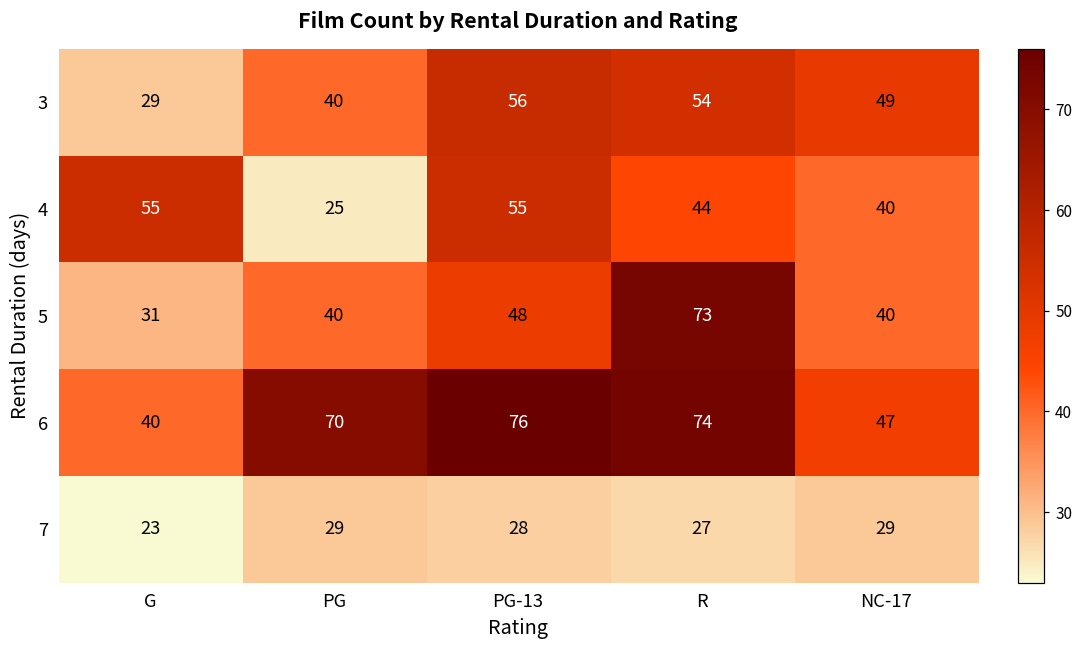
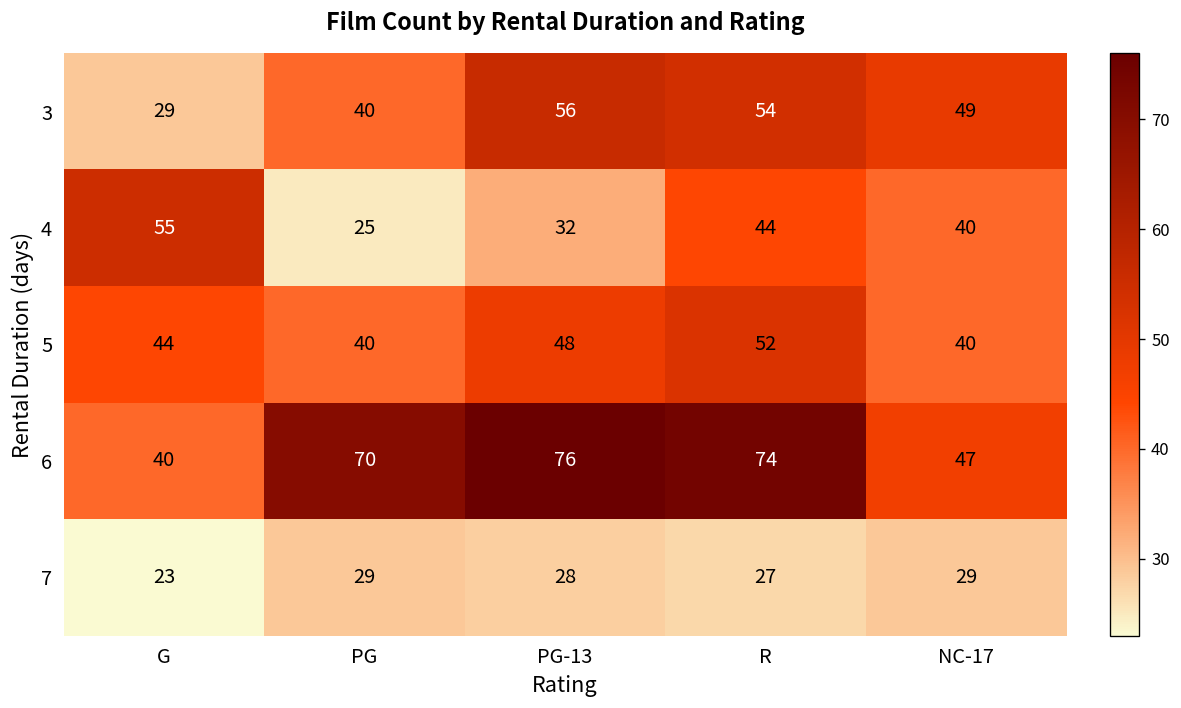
  {
    "3": {
      "G": 29,
      "PG": 40,
      "PG-13": 56,
      "R": 54,
      "NC-17": 49
    },
    "4": {
      "G": 55,
      "PG": 25,
-     "PG-13": 55,
+     "PG-13": 32,
      "R": 44,
      "NC-17": 40
    },
    "5": {
-     "G": 31,
+     "G": 44,
      "PG": 40,
      "PG-13": 48,
-     "R": 73,
+     "R": 52,
      "NC-17": 40
    },
    "6": {
      "G": 40,
      "PG": 70,
      "PG-13": 76,
      "R": 74,
      "NC-17": 47
    },
    "7": {
      "G": 23,
      "PG": 29,
      "PG-13": 28,
      "R": 27,
      "NC-17": 29
    }
  }
